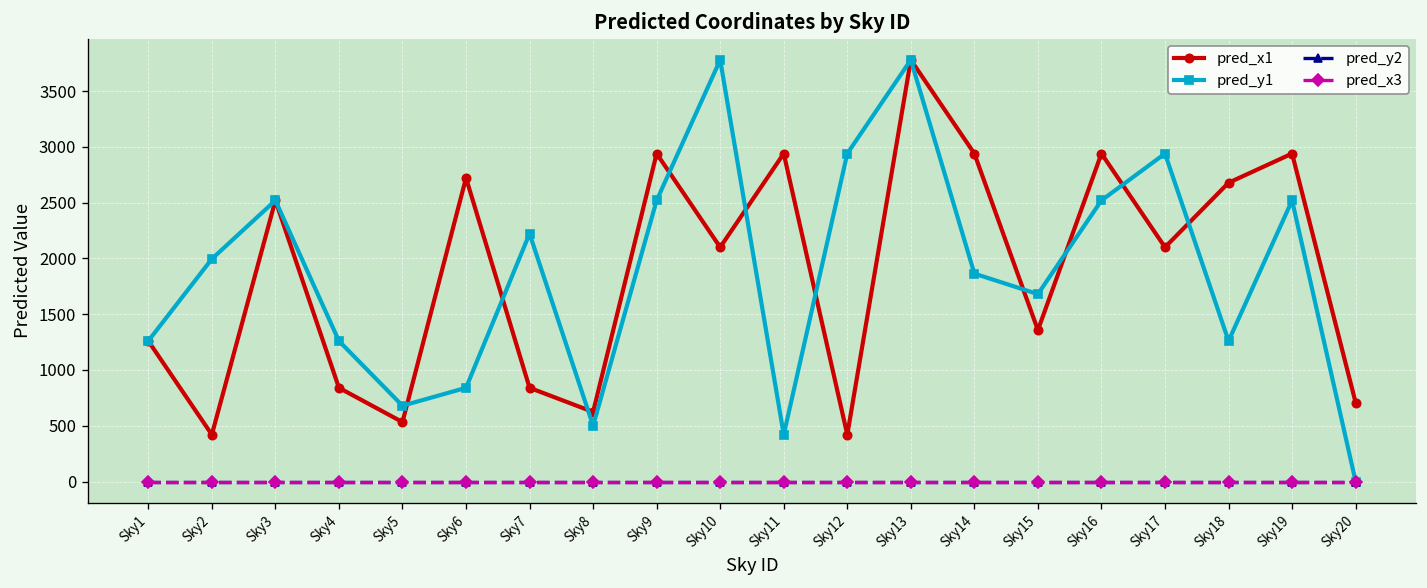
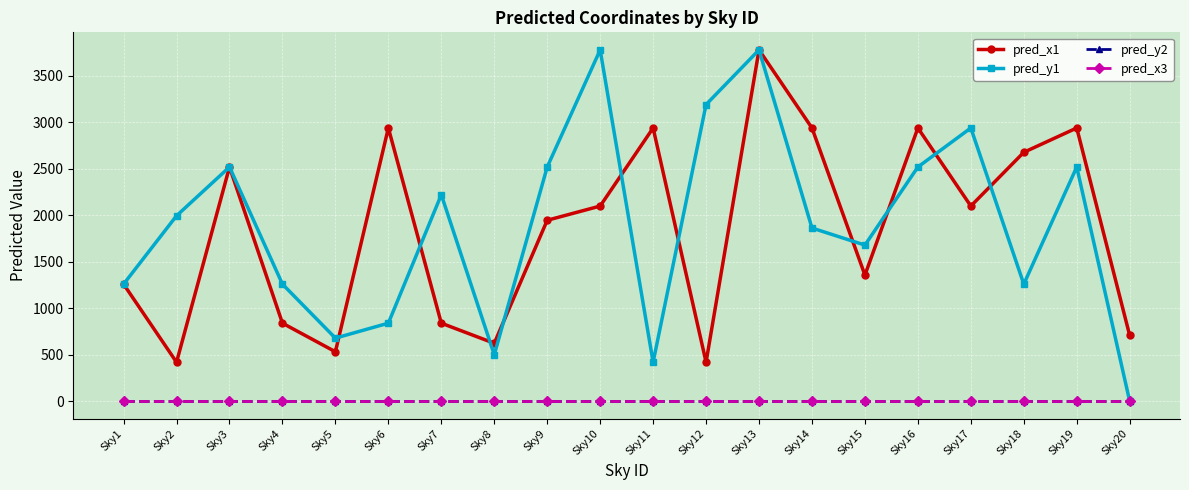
  {
    "pred_x1": {
      "Sky2": 400,
      "Sky4": 800,
      "Sky5": 500,
-     "Sky6": 2700,
+     "Sky6": 2900,
      "Sky7": 800,
      "Sky8": 600,
-     "Sky9": 2900,
+     "Sky9": 1900,
      "Sky10": 2100,
      "Sky11": 2900,
      "Sky12": 400,
      "Sky14": 2900,
      "Sky15": 1400,
      "Sky16": 2900,
      "Sky17": 2100,
      "Sky18": 2700,
      "Sky19": 2900,
      "Sky20": 700
    },
    "pred_y1": {
      "Sky2": 2000,
      "Sky4": 1300,
      "Sky5": 700,
      "Sky6": 800,
      "Sky7": 2200,
      "Sky8": 500,
      "Sky9": 2500,
      "Sky10": 3800,
      "Sky11": 400,
-     "Sky12": 2900,
+     "Sky12": 3200,
      "Sky14": 1900,
      "Sky15": 1700,
      "Sky16": 2500,
      "Sky17": 2900,
      "Sky18": 1300,
      "Sky19": 2500
    },
    "pred_x3": {
      "Sky1": 0,
      "Sky2": 0,
      "Sky3": 0,
      "Sky4": 0,
      "Sky5": 0,
      "Sky6": 0,
      "Sky7": 0,
      "Sky8": 0,
      "Sky9": 0,
      "Sky10": 0,
      "Sky11": 0,
      "Sky12": 0,
      "Sky13": 0,
      "Sky14": 0,
      "Sky15": 0,
      "Sky16": 0,
      "Sky17": 0,
      "Sky18": 0,
      "Sky19": 0
    }
  }
